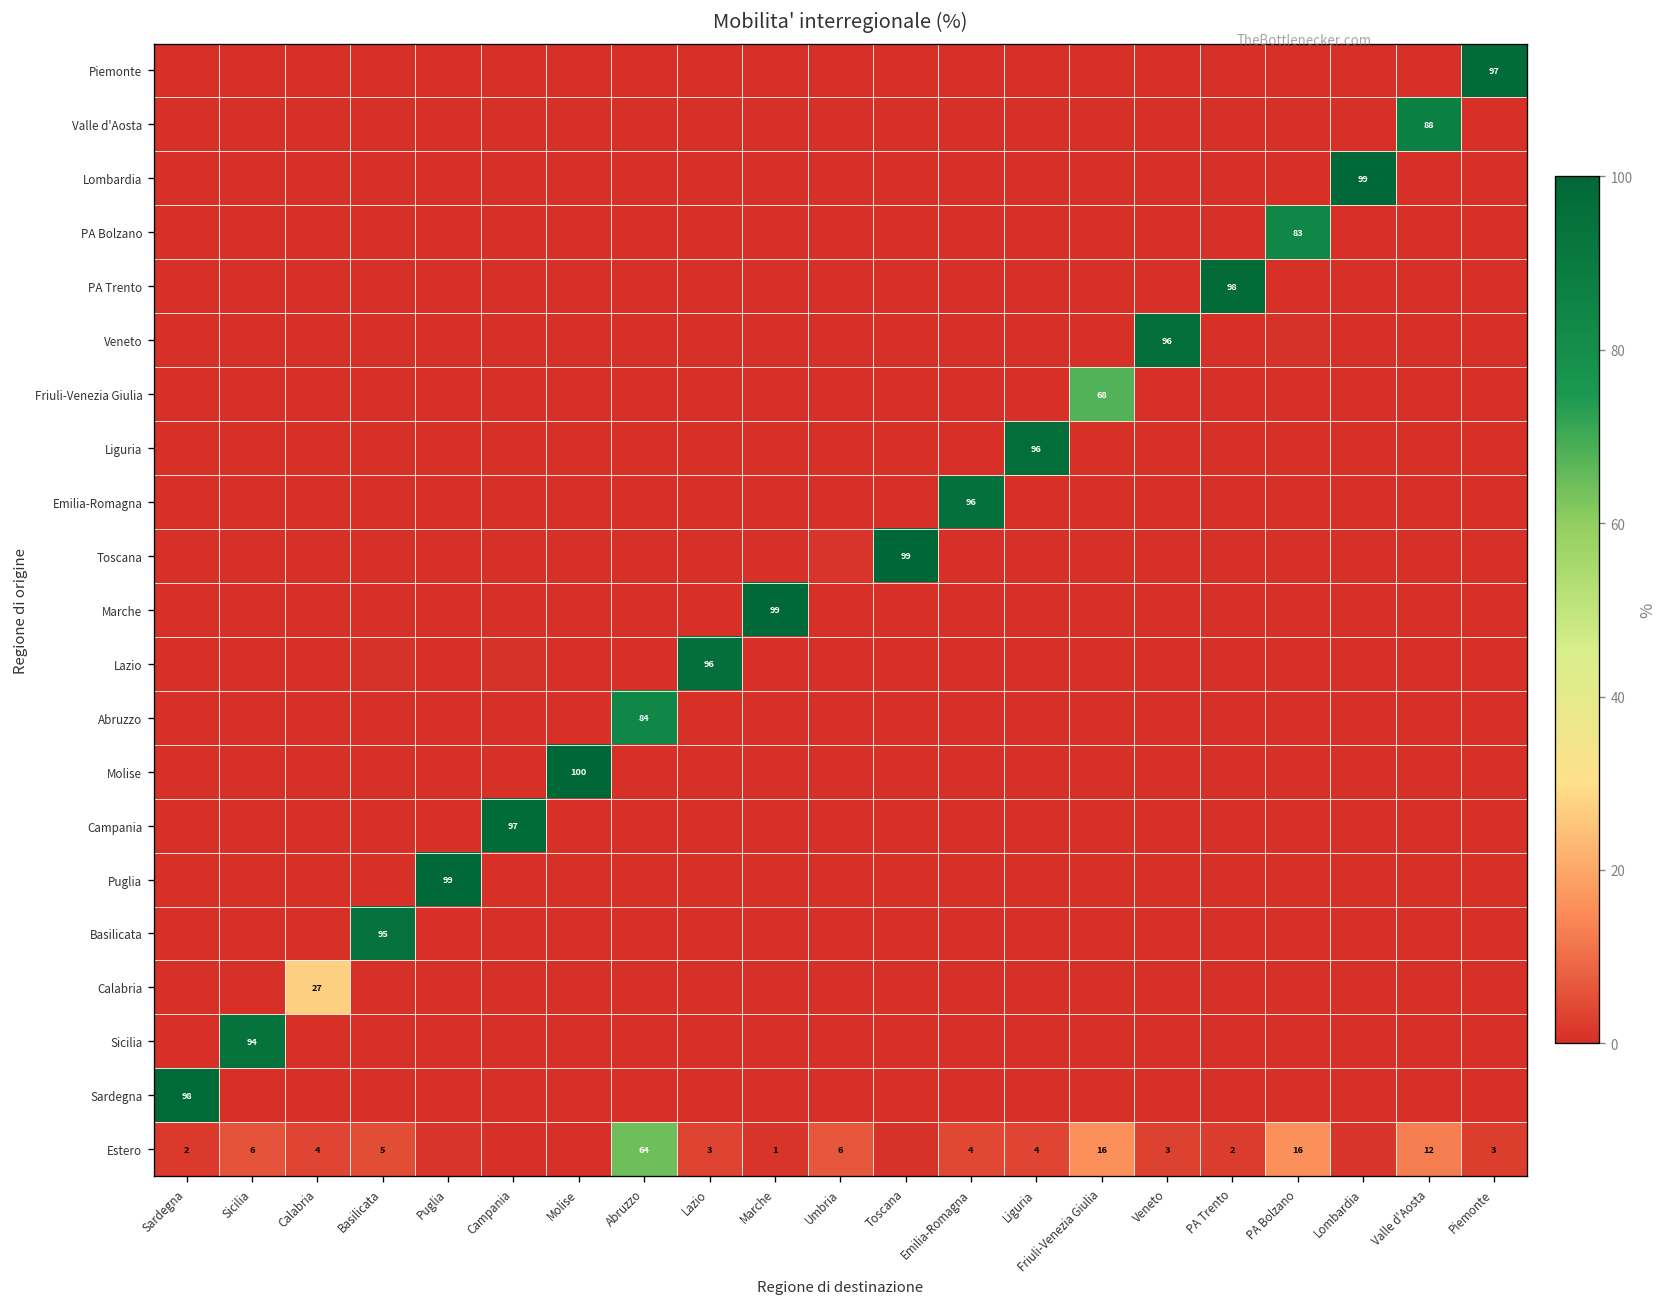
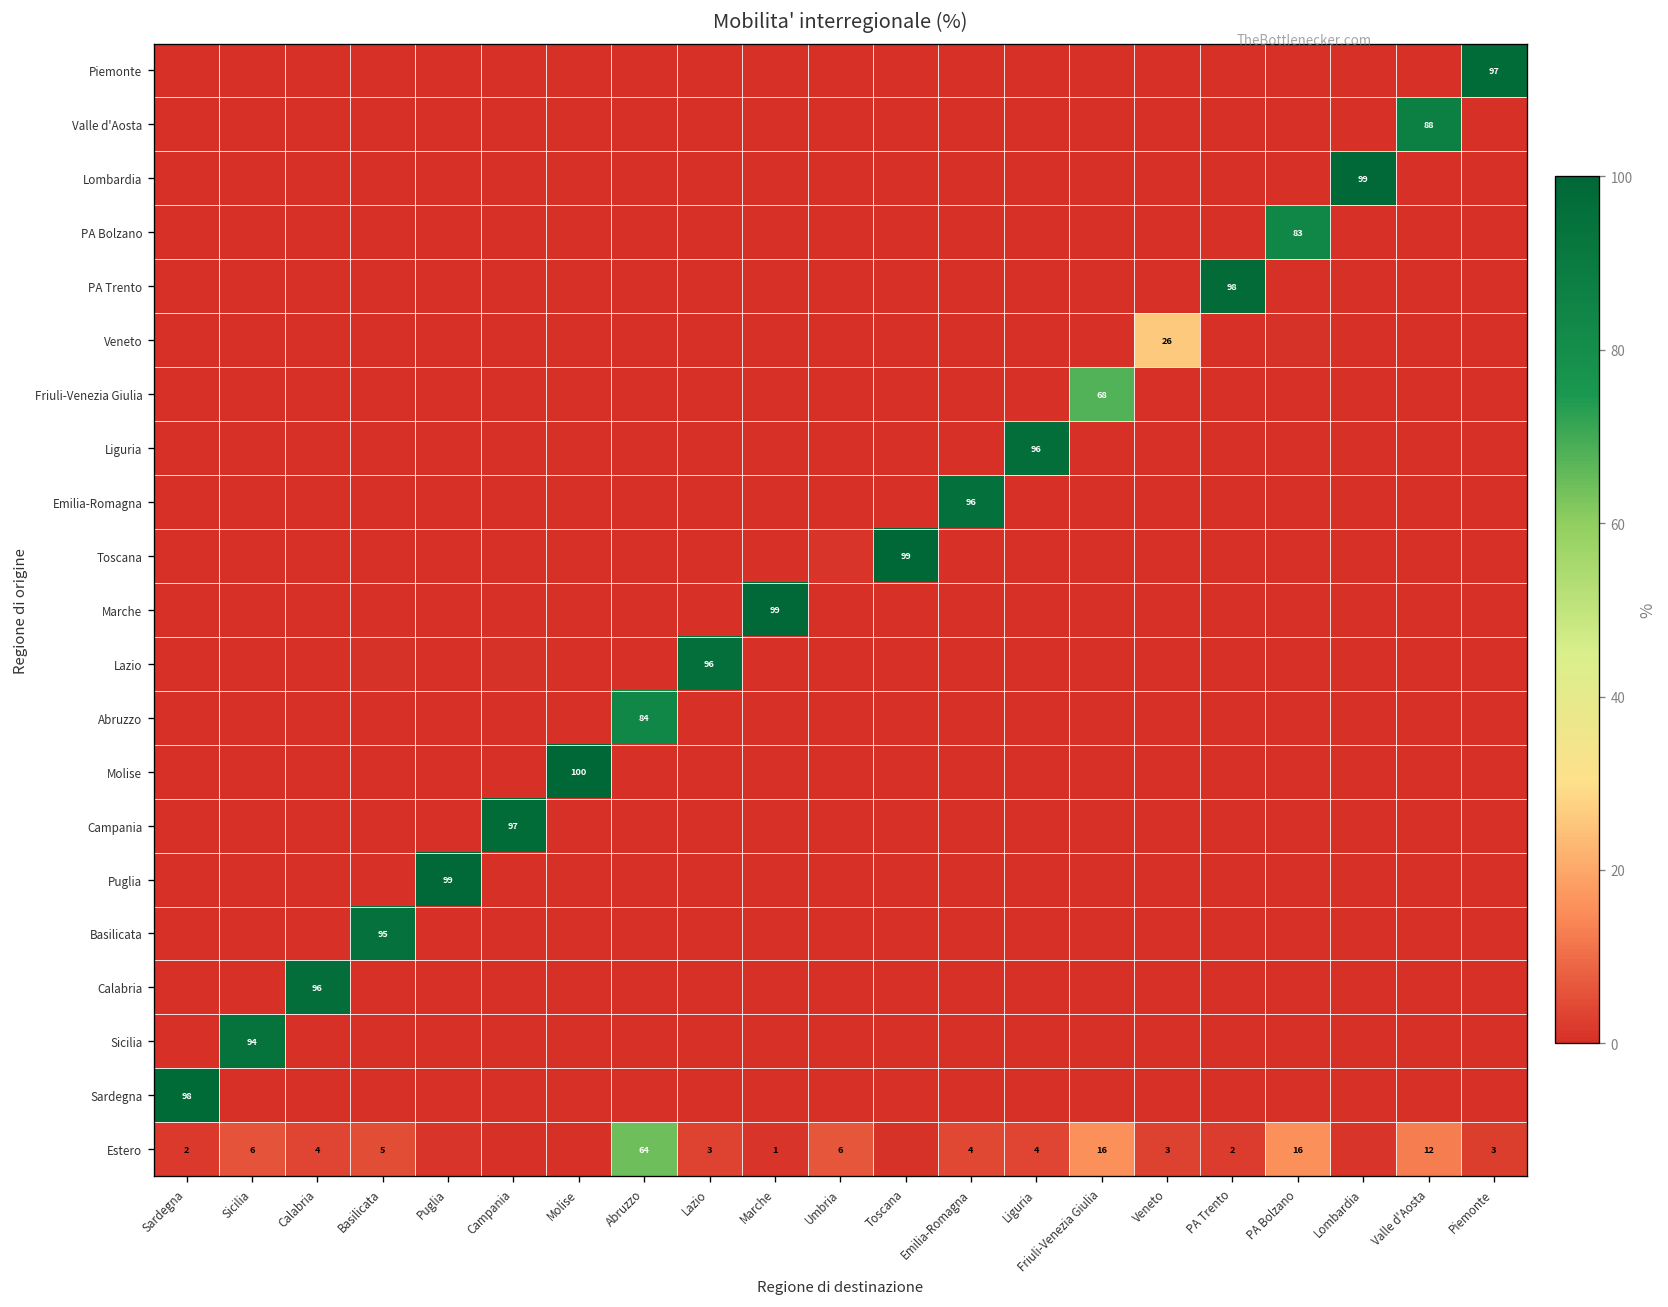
  {
    "Piemonte": {
      "Piemonte": 97
    },
    "Valle d'Aosta": {
      "Valle d'Aosta": 88
    },
    "Lombardia": {
      "Lombardia": 99
    },
    "PA Bolzano": {
      "PA Bolzano": 83
    },
    "PA Trento": {
      "PA Trento": 98
    },
    "Veneto": {
-     "Veneto": 96
+     "Veneto": 26
    },
    "Friuli-Venezia Giulia": {
      "Friuli-Venezia Giulia": 68
    },
    "Liguria": {
      "Liguria": 96
    },
    "Emilia-Romagna": {
      "Emilia-Romagna": 96
    },
    "Toscana": {
      "Toscana": 99
    },
    "Marche": {
      "Marche": 99
    },
    "Lazio": {
      "Lazio": 96
    },
    "Abruzzo": {
      "Abruzzo": 84
    },
    "Molise": {
      "Molise": 100
    },
    "Campania": {
      "Campania": 97
    },
    "Puglia": {
      "Puglia": 99
    },
    "Basilicata": {
      "Basilicata": 95
    },
    "Calabria": {
-     "Calabria": 27
+     "Calabria": 96
    },
    "Sicilia": {
      "Sicilia": 94
    },
    "Sardegna": {
      "Sardegna": 98
    },
    "Estero": {
      "Sardegna": 2,
      "Sicilia": 6,
      "Calabria": 4,
      "Basilicata": 5,
      "Abruzzo": 64,
      "Lazio": 3,
      "Marche": 1,
      "Umbria": 6,
      "Emilia-Romagna": 4,
      "Liguria": 4,
      "Friuli-Venezia Giulia": 16,
      "Veneto": 3,
      "PA Trento": 2,
      "PA Bolzano": 16,
      "Valle d'Aosta": 12,
      "Piemonte": 3
    }
  }
